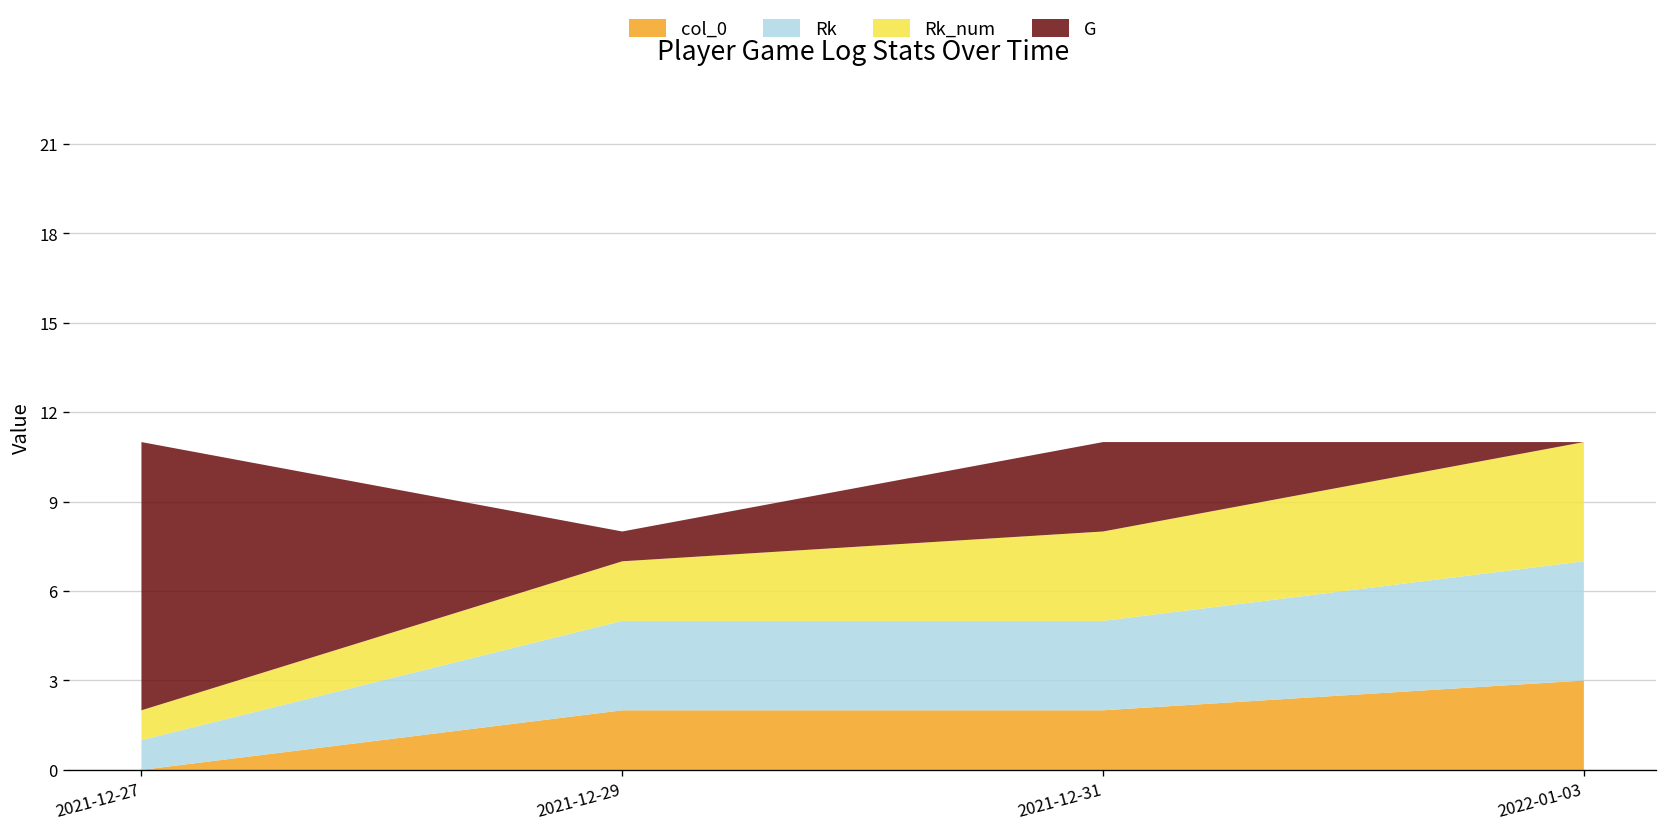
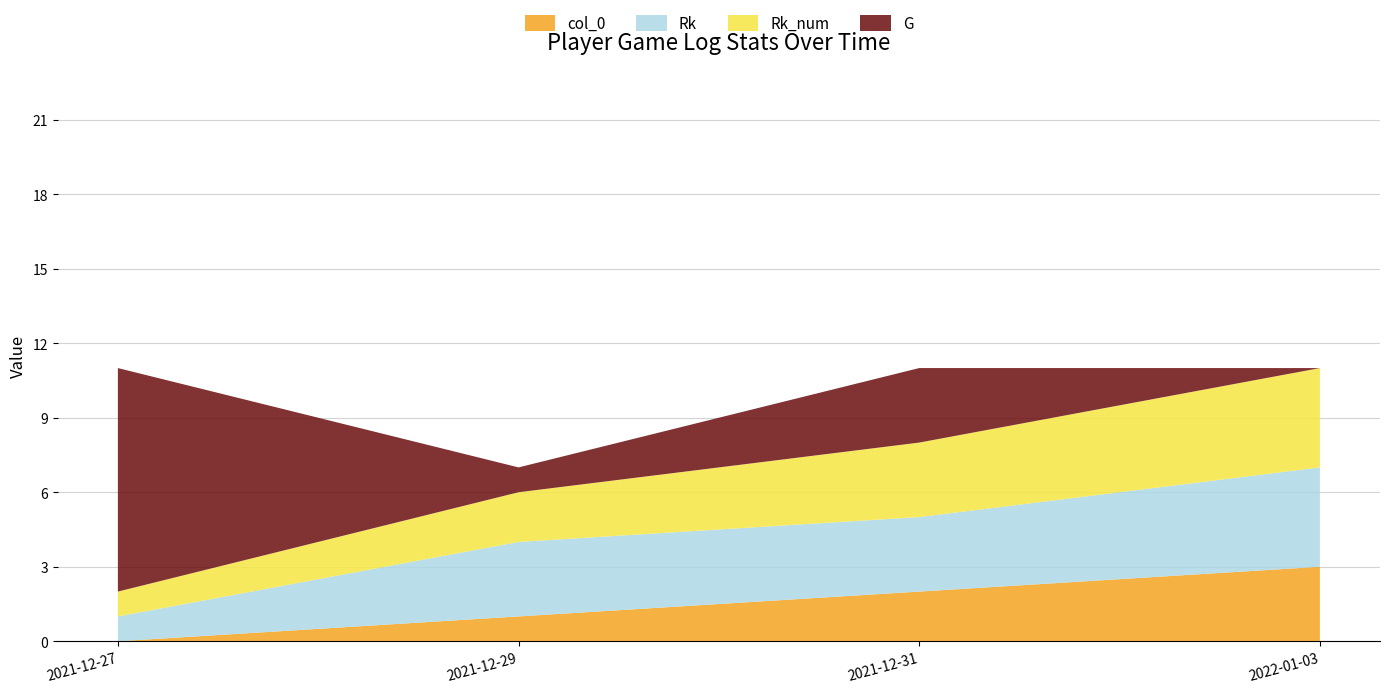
  {
    "col_0": {
      "2021-12-27": 0,
-     "2021-12-29": 2,
+     "2021-12-29": 1,
      "2021-12-31": 2,
      "2022-01-03": 3
    },
    "Rk": {
      "2021-12-27": 1,
      "2021-12-29": 3,
      "2021-12-31": 3,
      "2022-01-03": 4
    },
    "Rk_num": {
      "2021-12-27": 1,
      "2021-12-29": 2,
      "2021-12-31": 3
    },
    "G": {
      "2021-12-27": 9,
      "2021-12-29": 1,
      "2021-12-31": 3
    }
  }
